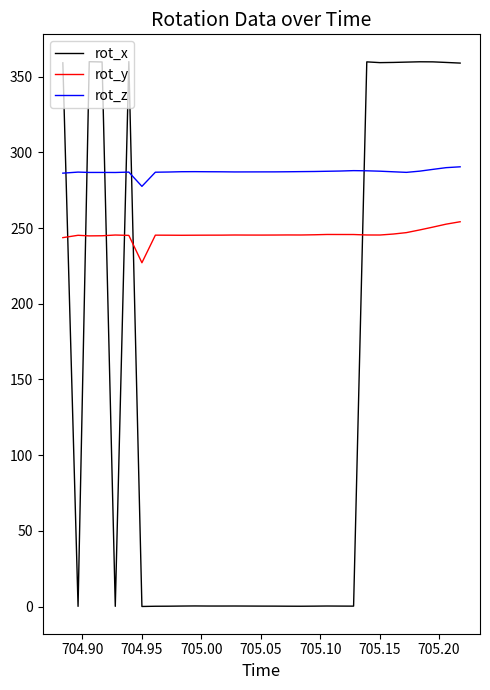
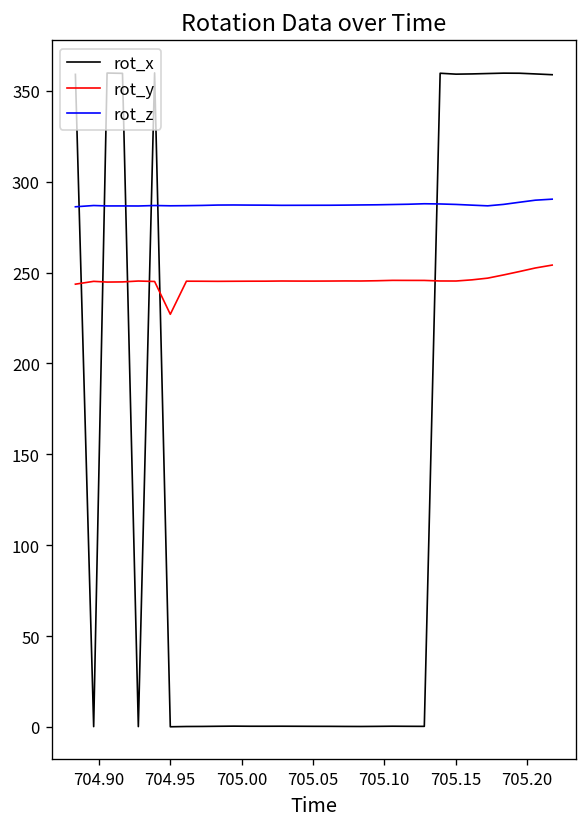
  {
    "rot_x": {
      "704.95": 0
    },
    "rot_y": {
      "704.95": 227
    },
    "rot_z": {
-     "704.95": 278
+     "704.95": 287
    }
  }
